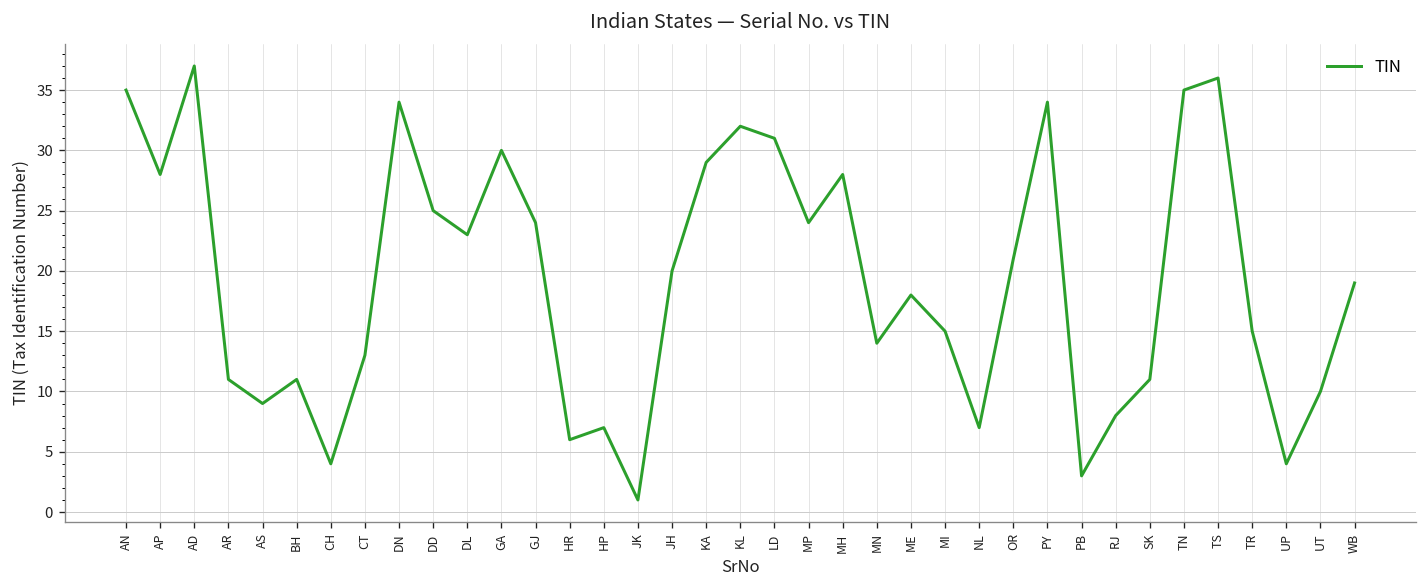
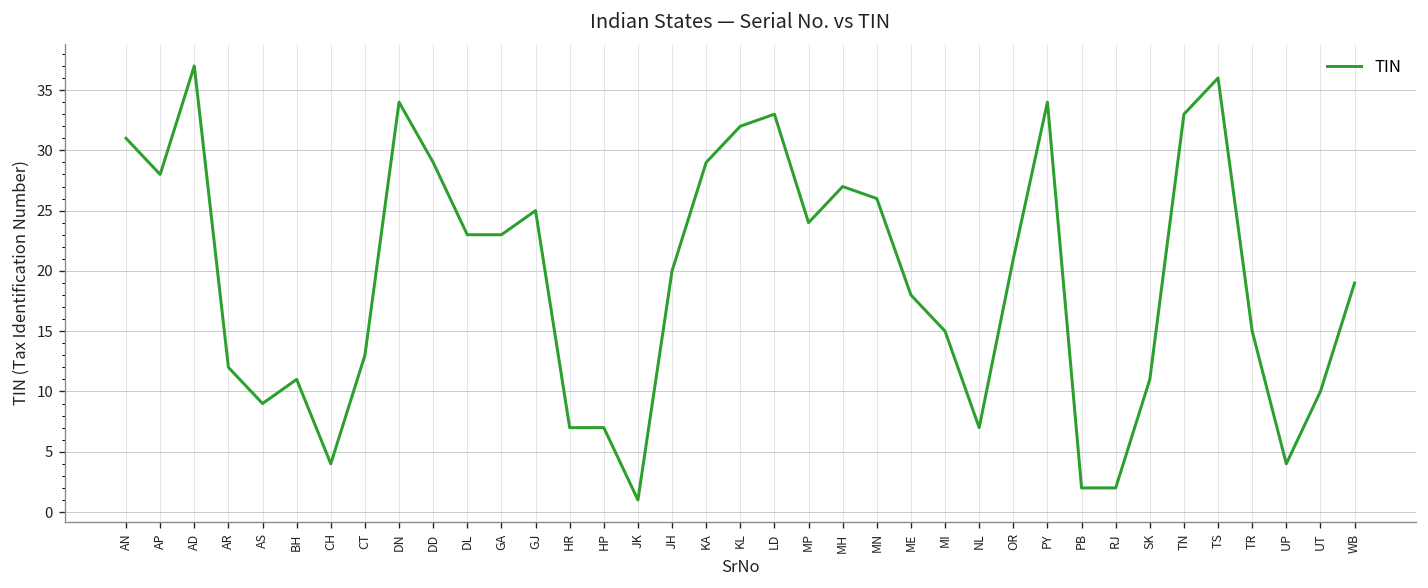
  {
-   "AN": 35,
+   "AN": 31,
    "AP": 28,
    "AD": 37,
-   "AR": 11,
+   "AR": 12,
    "AS": 9,
    "BH": 11,
    "CH": 4,
    "CT": 13,
    "DN": 34,
-   "DD": 25,
+   "DD": 29,
    "DL": 23,
-   "GA": 30,
-   "GJ": 24,
-   "HR": 6,
+   "GA": 23,
+   "GJ": 25,
+   "HR": 7,
    "HP": 7,
    "JK": 1,
    "JH": 20,
    "KA": 29,
    "KL": 32,
-   "LD": 31,
+   "LD": 33,
    "MP": 24,
-   "MH": 28,
-   "MN": 14,
+   "MH": 27,
+   "MN": 26,
    "ME": 18,
    "MI": 15,
    "NL": 7,
    "OR": 21,
    "PY": 34,
-   "PB": 3,
-   "RJ": 8,
+   "PB": 2,
+   "RJ": 2,
    "SK": 11,
-   "TN": 35,
+   "TN": 33,
    "TS": 36,
    "TR": 15,
    "UP": 4,
    "UT": 10,
    "WB": 19
  }
